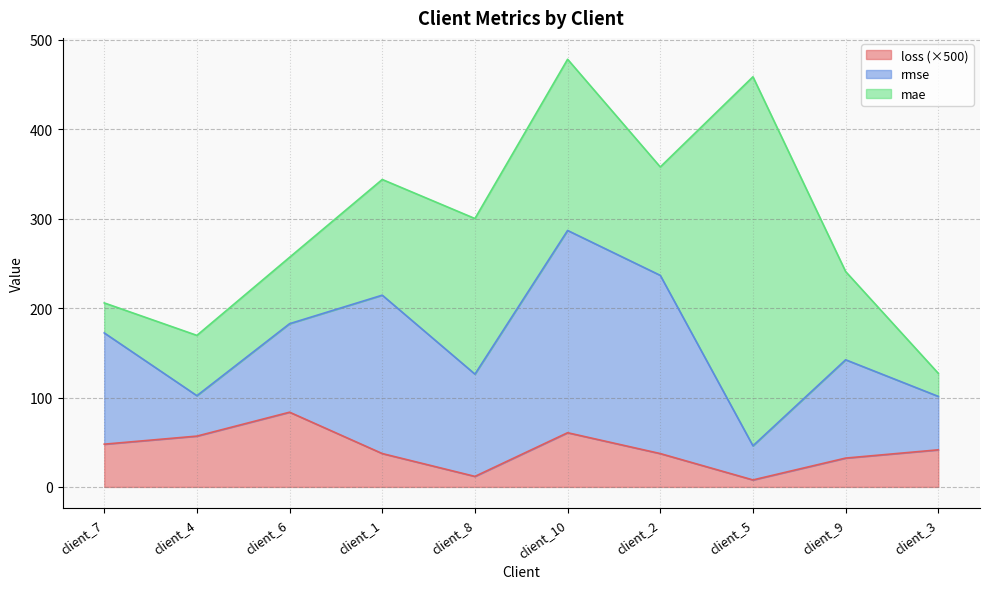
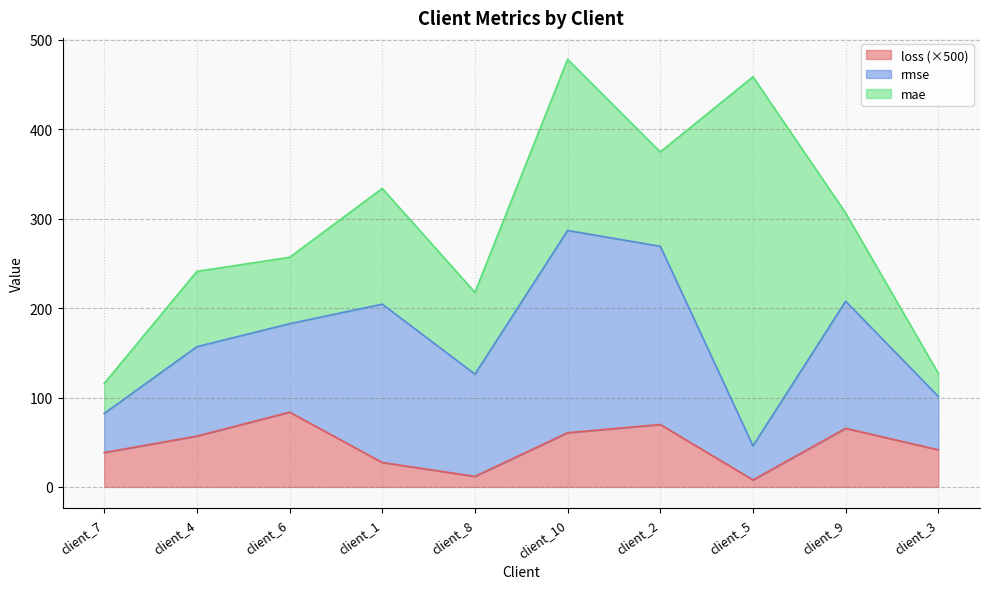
  {
    "loss (×500)": {
-     "client_7": 50,
+     "client_7": 40,
      "client_4": 60,
      "client_6": 80,
-     "client_1": 40,
+     "client_1": 30,
      "client_8": 10,
      "client_10": 60,
-     "client_2": 40,
+     "client_2": 70,
      "client_5": 10,
-     "client_9": 30,
+     "client_9": 70,
      "client_3": 40
    },
    "rmse": {
-     "client_7": 120,
-     "client_4": 50,
+     "client_7": 40,
+     "client_4": 100,
      "client_6": 100,
      "client_1": 180,
      "client_8": 110,
      "client_10": 230,
      "client_2": 200,
      "client_5": 40,
-     "client_9": 110,
+     "client_9": 140,
      "client_3": 60
    },
    "mae": {
      "client_7": 30,
-     "client_4": 70,
+     "client_4": 80,
      "client_6": 70,
      "client_1": 130,
-     "client_8": 170,
+     "client_8": 90,
      "client_10": 190,
-     "client_2": 120,
+     "client_2": 110,
      "client_5": 410,
      "client_9": 100,
      "client_3": 30
    }
  }
